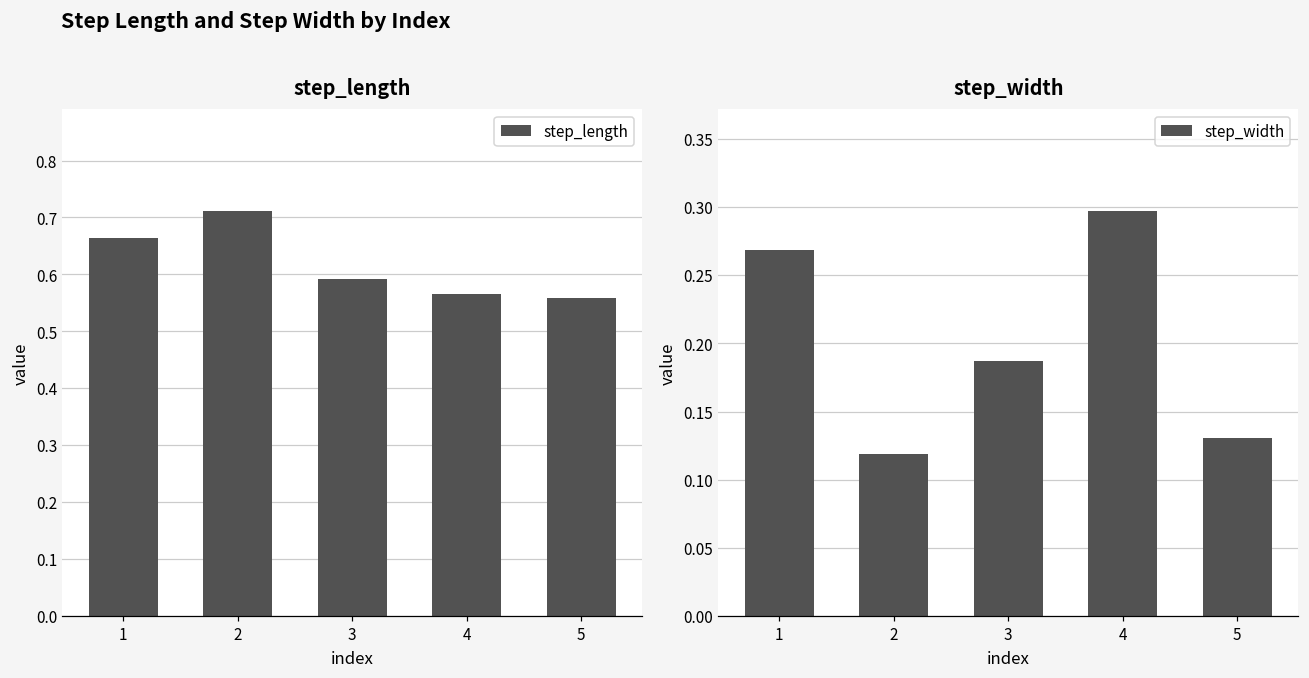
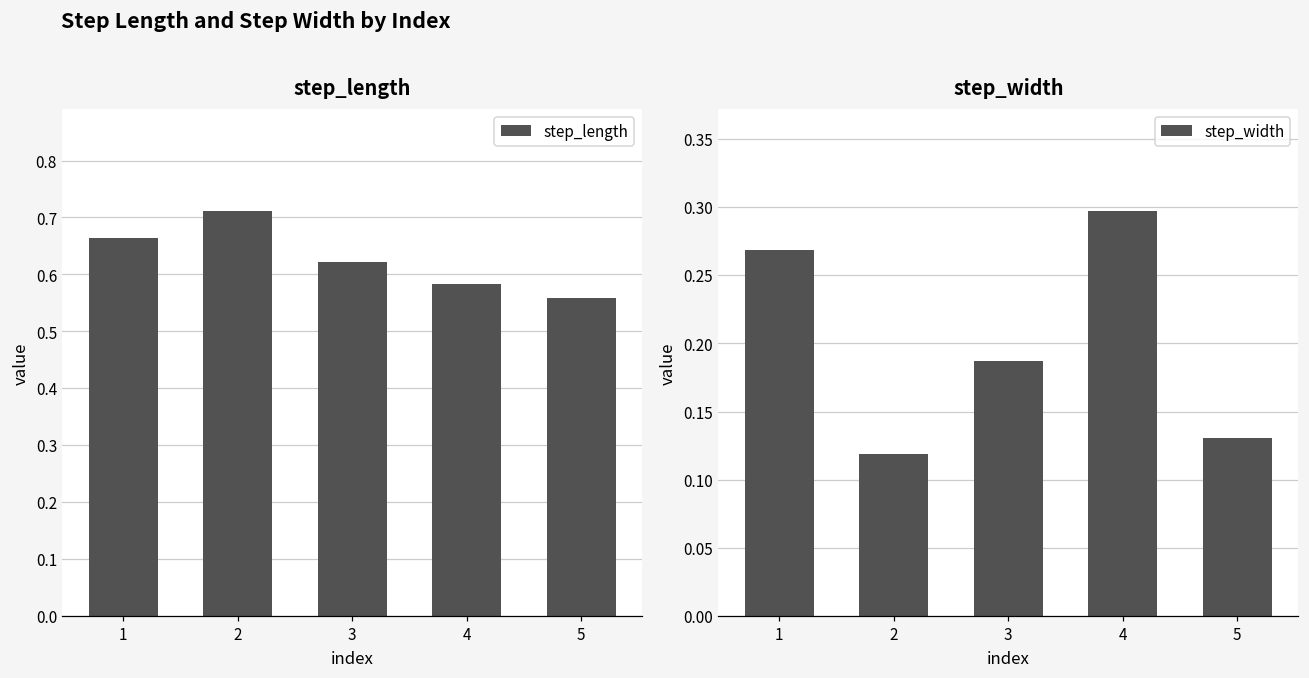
  {
    "step_length": {
      "1": 0.66,
      "2": 0.71,
-     "3": 0.59,
-     "4": 0.57,
+     "3": 0.62,
+     "4": 0.58,
      "5": 0.56
    },
    "step_width": {
      "1": 0.269,
      "2": 0.119,
      "3": 0.187,
      "4": 0.297,
      "5": 0.131
    }
  }
